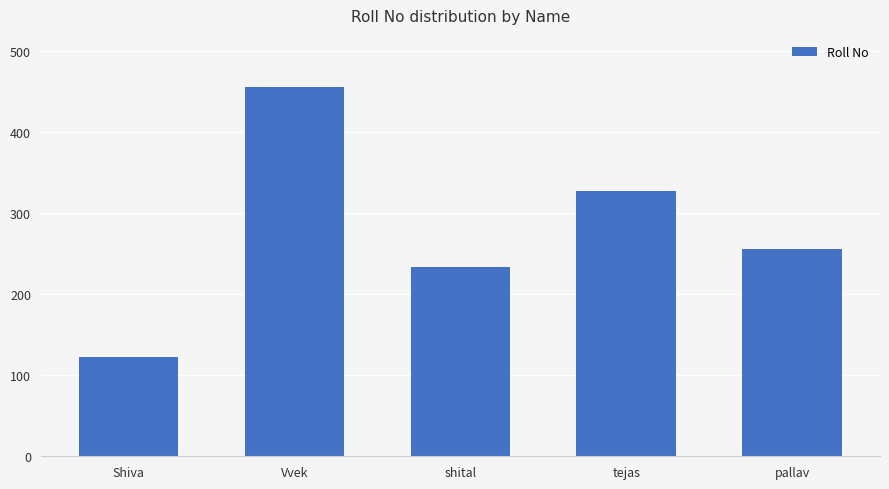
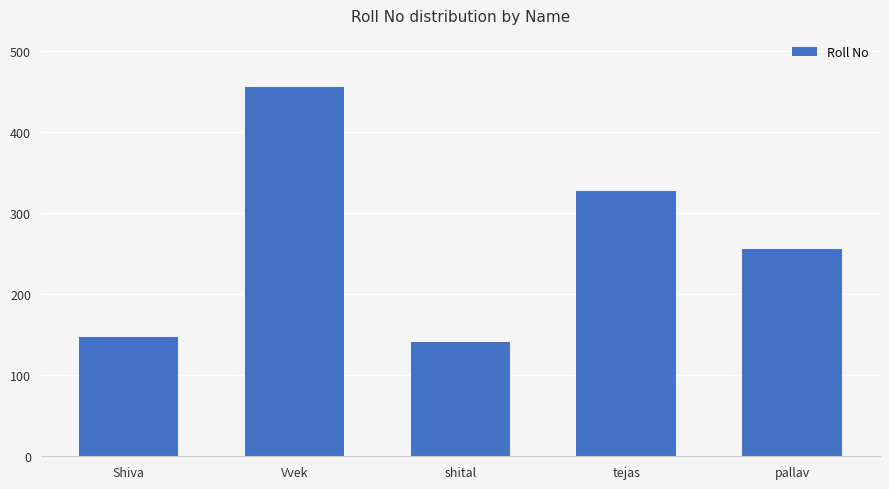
  {
-   "Shiva": 120,
+   "Shiva": 150,
    "Vvek": 460,
-   "shital": 230,
+   "shital": 140,
    "tejas": 330,
    "pallav": 260
  }
